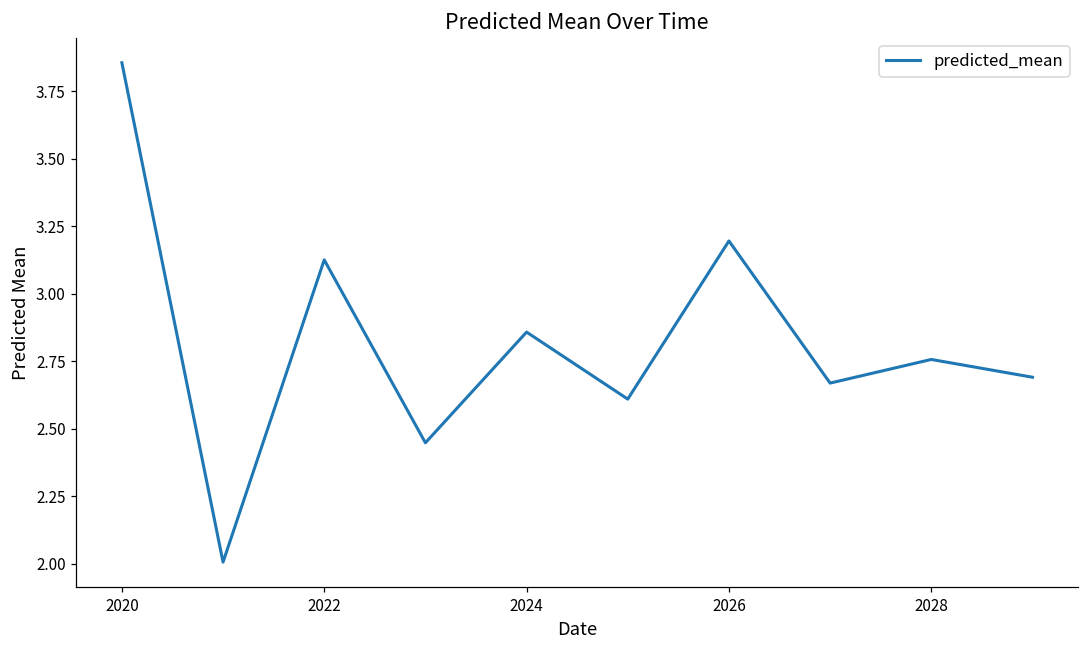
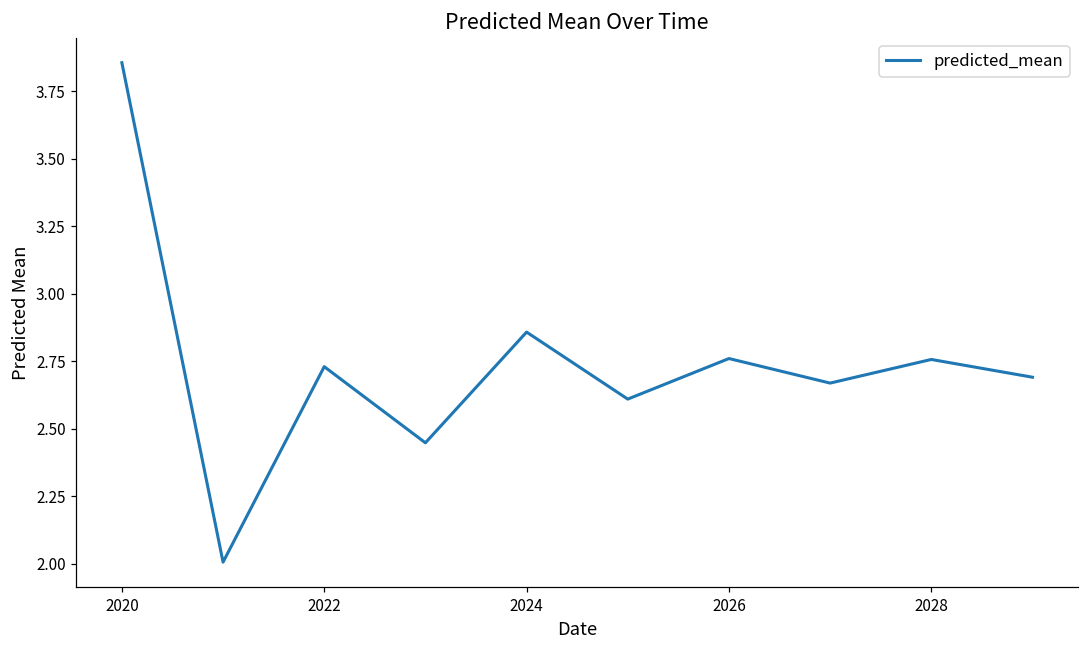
  {
    "2020": 3.85,
-   "2022": 3.13,
+   "2022": 2.73,
    "2024": 2.86,
-   "2026": 3.20,
+   "2026": 2.76,
    "2028": 2.76
  }
